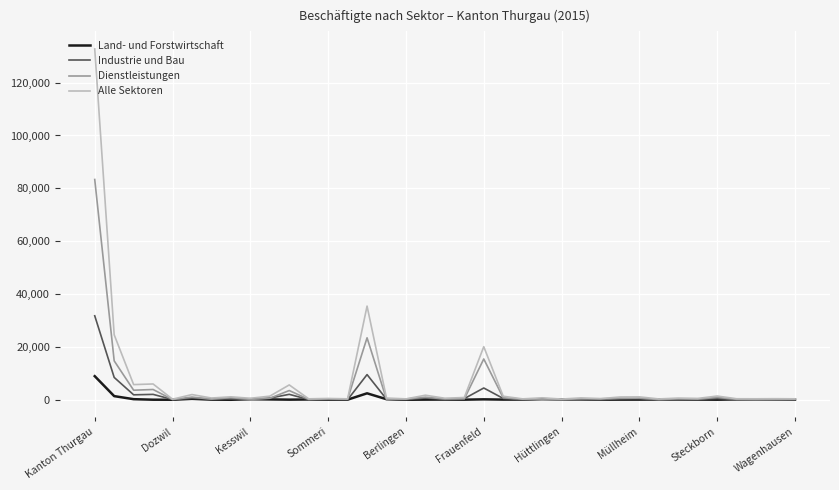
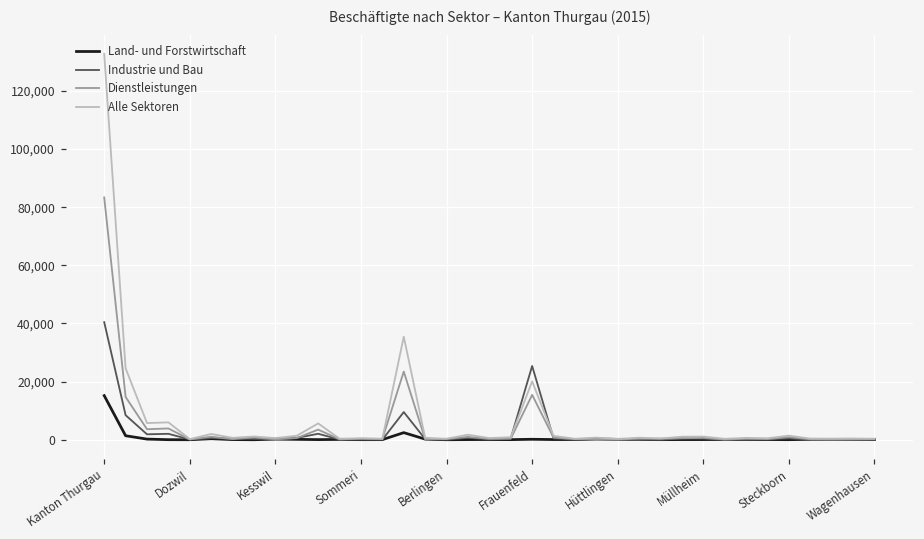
  {
    "Land- und Forstwirtschaft": {
-     "Kanton Thurgau": "9,000",
+     "Kanton Thurgau": "15,000",
      "Frauenfeld": "0"
    },
    "Industrie und Bau": {
-     "Kanton Thurgau": "32,000",
-     "Frauenfeld": "4,000"
+     "Kanton Thurgau": "40,000",
+     "Frauenfeld": "25,000"
    }
  }
